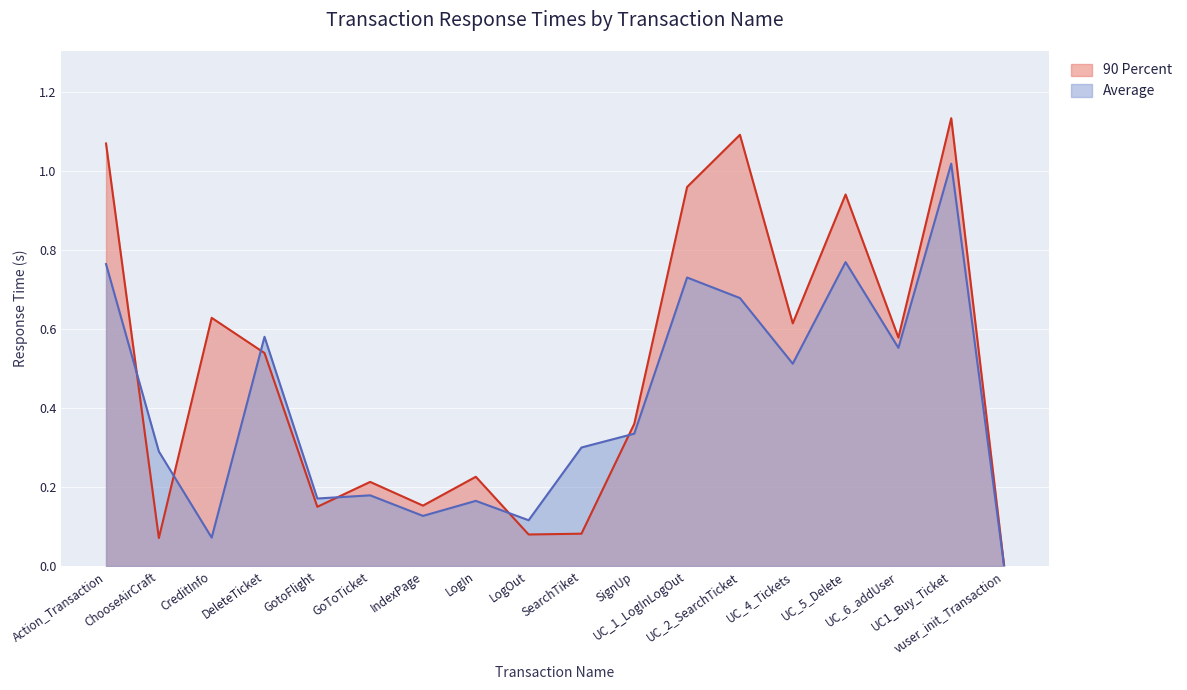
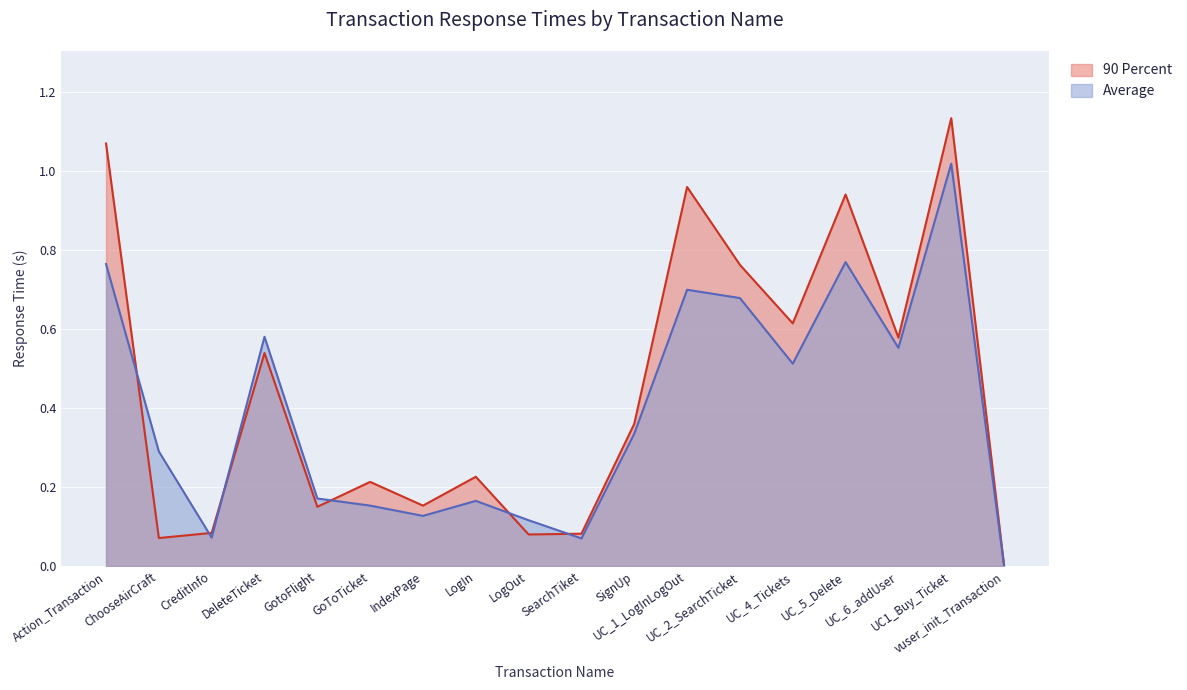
  {
    "90 Percent": {
      "Action_Transaction": 1.07,
      "ChooseAirCraft": 0.07,
-     "CreditInfo": 0.63,
+     "CreditInfo": 0.08,
      "DeleteTicket": 0.54,
      "GotoFlight": 0.15,
      "GoToTicket": 0.21,
      "IndexPage": 0.15,
      "LogIn": 0.23,
      "LogOut": 0.08,
      "SearchTiket": 0.08,
      "SignUp": 0.36,
      "UC_1_LogInLogOut": 0.96,
-     "UC_2_SearchTicket": 1.09,
+     "UC_2_SearchTicket": 0.76,
      "UC_4_Tickets": 0.61,
      "UC_5_Delete": 0.94,
      "UC_6_addUser": 0.58,
      "UC1_Buy_Ticket": 1.13
    },
    "Average": {
      "Action_Transaction": 0.76,
      "ChooseAirCraft": 0.29,
      "CreditInfo": 0.07,
      "DeleteTicket": 0.58,
      "GotoFlight": 0.17,
-     "GoToTicket": 0.18,
+     "GoToTicket": 0.15,
      "IndexPage": 0.13,
      "LogIn": 0.17,
      "LogOut": 0.12,
-     "SearchTiket": 0.30,
+     "SearchTiket": 0.07,
      "SignUp": 0.34,
-     "UC_1_LogInLogOut": 0.73,
+     "UC_1_LogInLogOut": 0.70,
      "UC_2_SearchTicket": 0.68,
      "UC_4_Tickets": 0.51,
      "UC_5_Delete": 0.77,
      "UC_6_addUser": 0.55,
      "UC1_Buy_Ticket": 1.02
    }
  }
